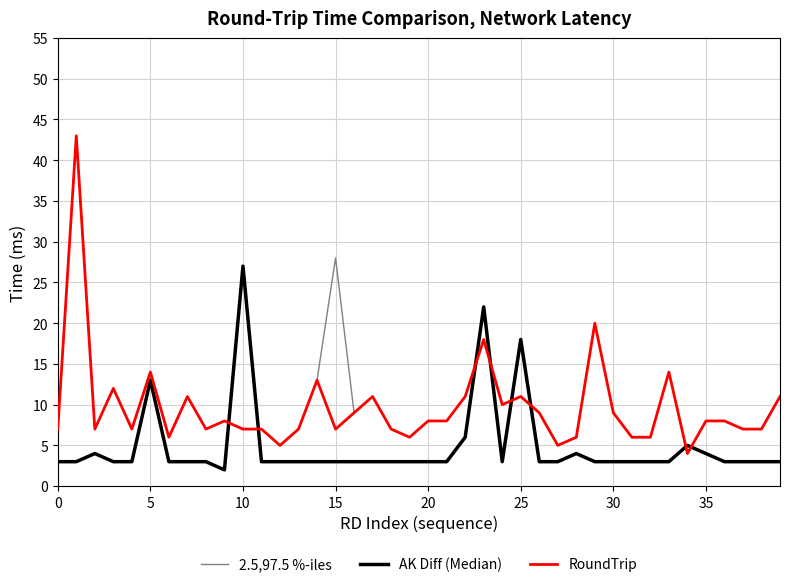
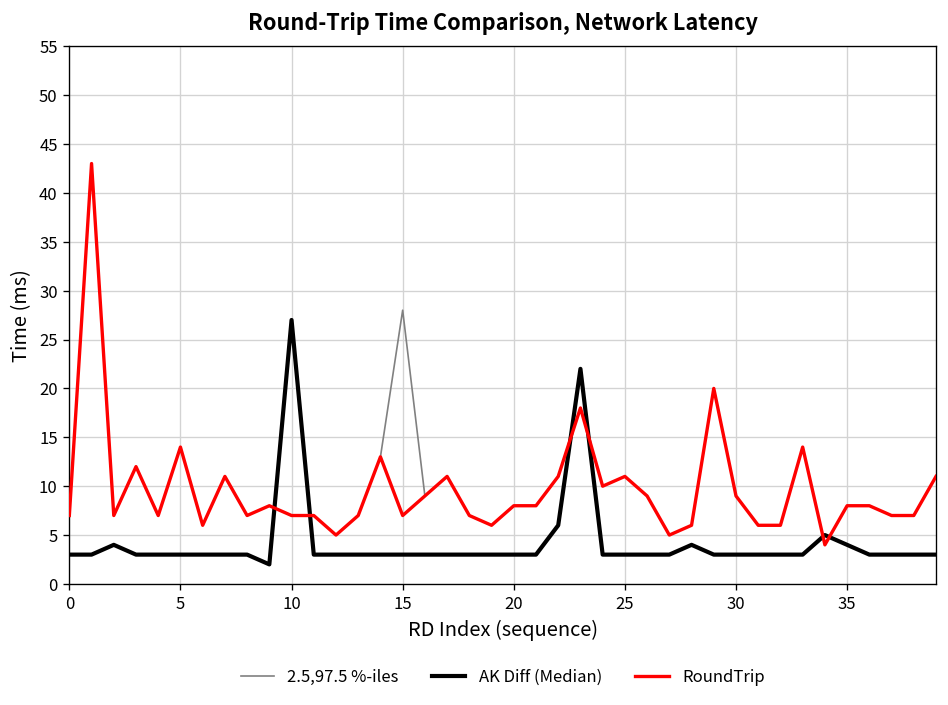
  {
    "2.5,97.5 %-iles": {
      "15": 28
    },
    "AK Diff (Median)": {
      "0": 3,
-     "5": 13,
+     "5": 3,
      "10": 27,
      "15": 3,
      "20": 3,
-     "25": 18,
+     "25": 3,
      "30": 3,
      "35": 4
    },
    "RoundTrip": {
      "15": 7
    }
  }
